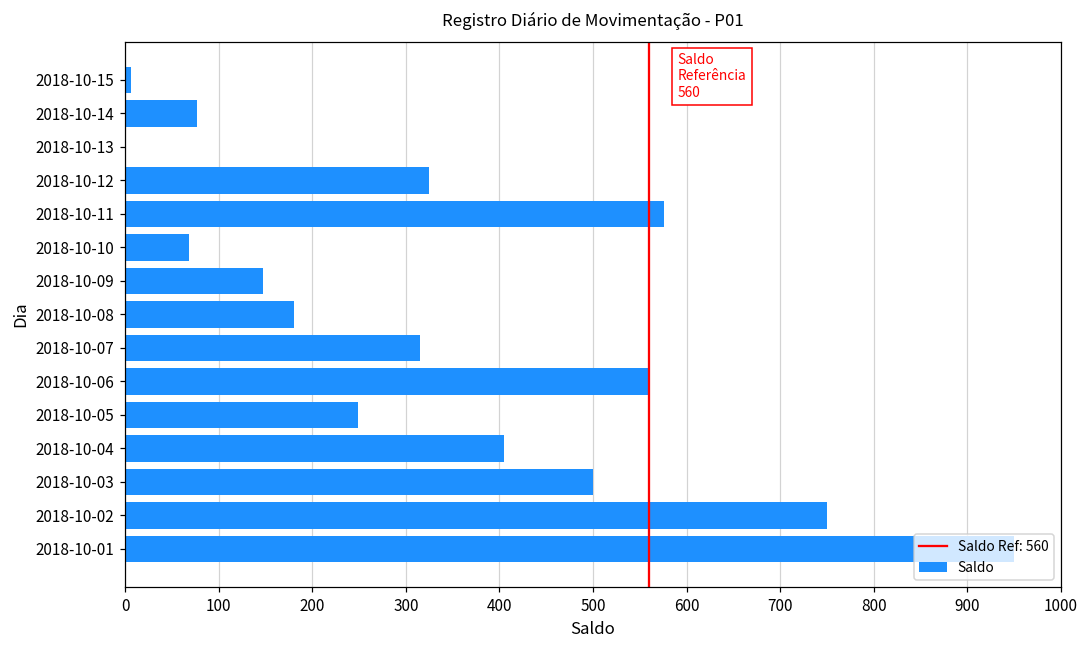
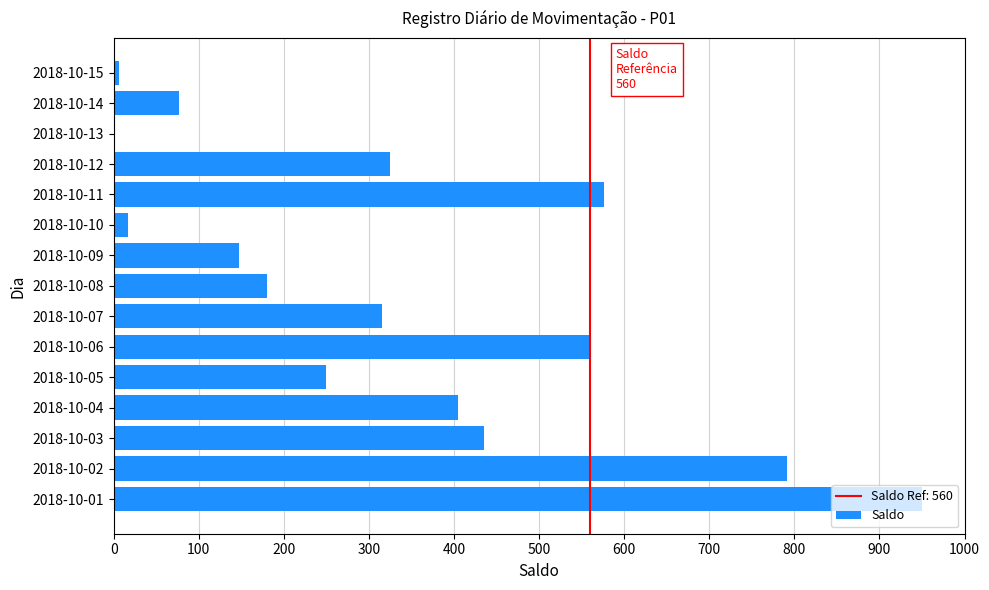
  {
    "2018-10-15": 10,
    "2018-10-14": 80,
    "2018-10-13": 0,
    "2018-10-12": 330,
    "2018-10-11": 580,
-   "2018-10-10": 70,
+   "2018-10-10": 20,
    "2018-10-09": 150,
    "2018-10-08": 180,
    "2018-10-07": 320,
    "2018-10-06": 560,
    "2018-10-05": 250,
    "2018-10-04": 410,
-   "2018-10-03": 500,
-   "2018-10-02": 750
+   "2018-10-03": 440,
+   "2018-10-02": 790
  }
